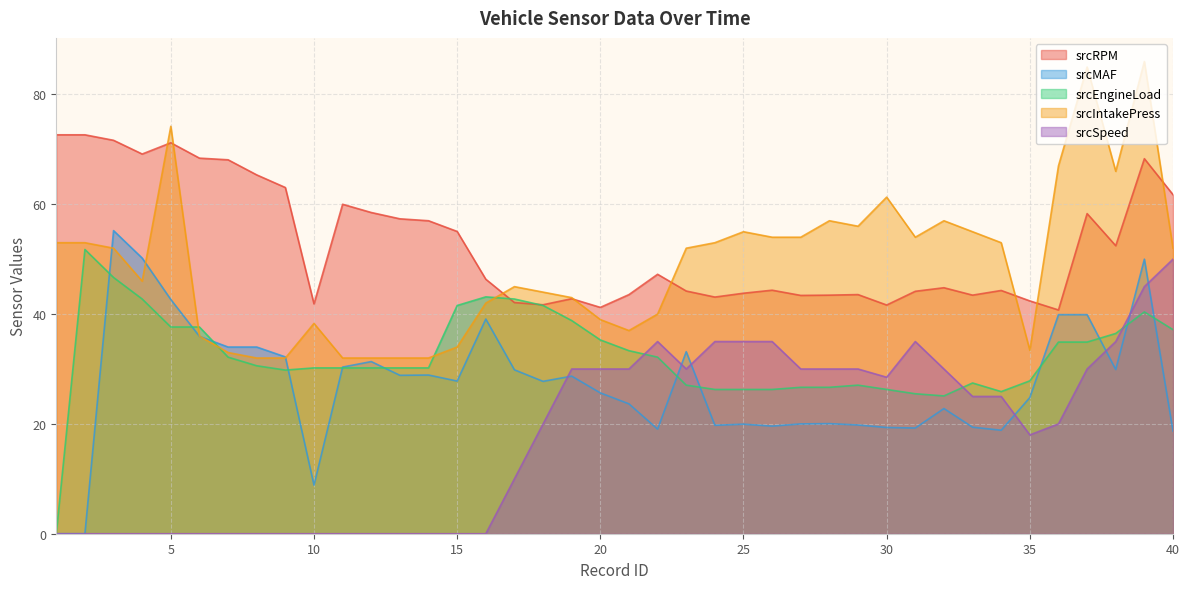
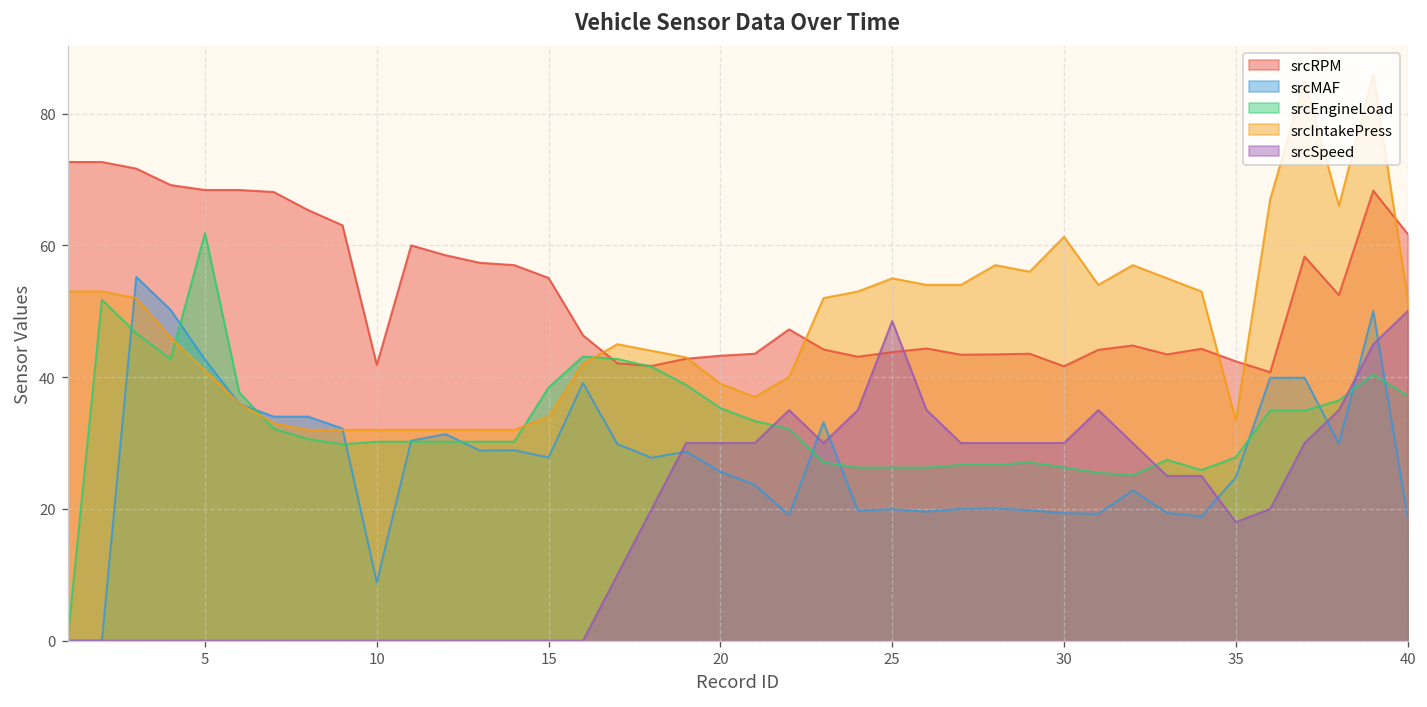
  {
    "srcRPM": {
-     "5": 71,
+     "5": 68,
      "10": 42,
      "15": 55,
-     "20": 41,
+     "20": 43,
      "25": 44,
      "30": 42,
      "35": 42,
      "40": 62
    },
    "srcMAF": {
      "5": 43,
      "10": 9,
      "15": 28,
      "20": 26,
      "25": 20,
      "30": 19,
      "35": 25,
      "40": 19
    },
    "srcEngineLoad": {
-     "5": 38,
+     "5": 62,
      "10": 30,
-     "15": 42,
+     "15": 38,
      "20": 35,
      "25": 26,
      "30": 26,
      "35": 28,
      "40": 37
    },
    "srcIntakePress": {
-     "5": 74,
-     "10": 38,
+     "5": 41,
+     "10": 32,
      "15": 34,
      "20": 39,
      "25": 55,
      "30": 61,
      "35": 33,
      "40": 52
    },
    "srcSpeed": {
      "5": 0,
      "10": 0,
      "15": 0,
      "20": 30,
-     "25": 35,
-     "30": 29,
+     "25": 49,
+     "30": 30,
      "35": 18,
      "40": 50
    }
  }
